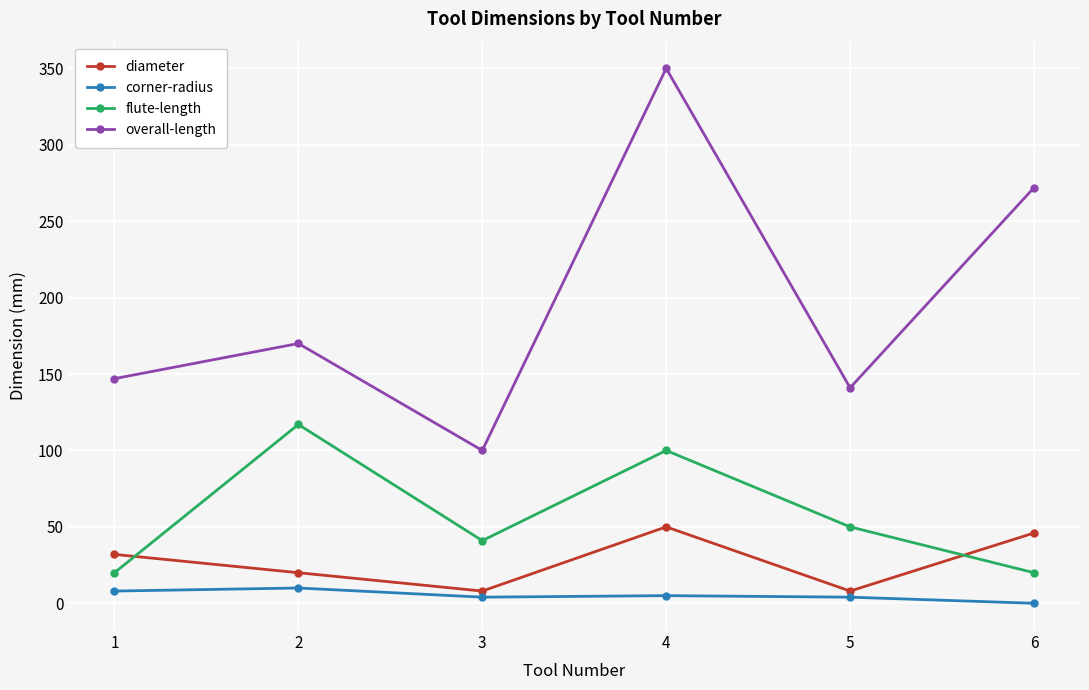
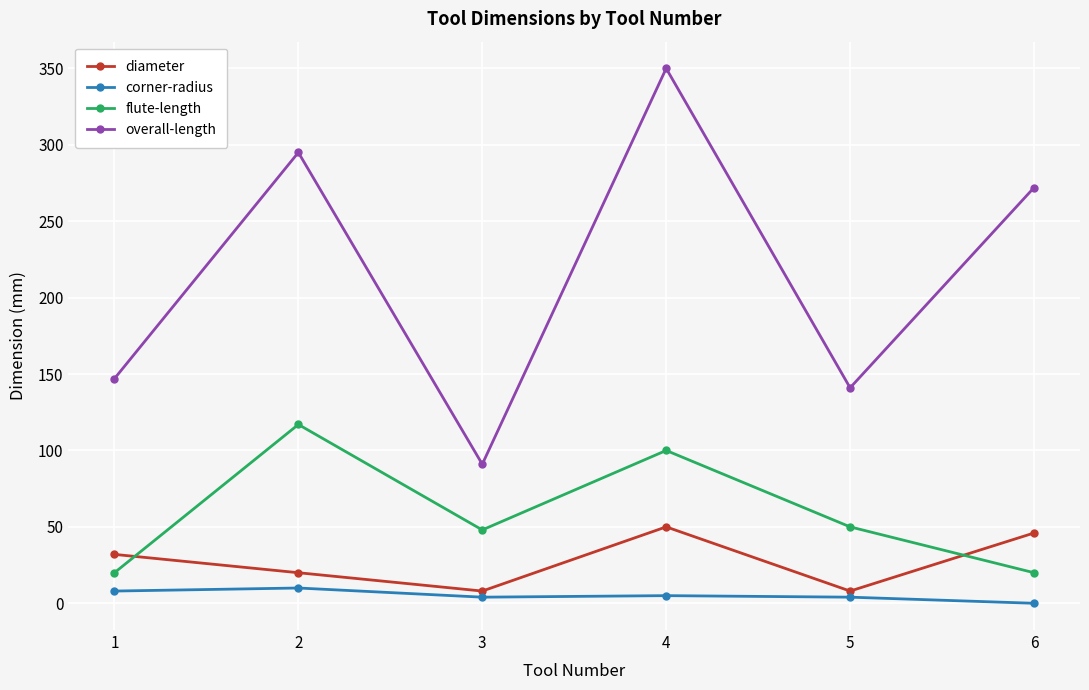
  {
    "diameter": {
      "1": 32,
      "2": 20,
      "3": 8,
      "4": 50,
      "5": 8,
      "6": 46
    },
    "corner-radius": {
      "1": 8,
      "2": 10,
      "3": 4,
      "4": 5,
      "5": 4,
      "6": 0
    },
    "flute-length": {
      "1": 20,
      "2": 117,
-     "3": 41,
+     "3": 48,
      "4": 100,
      "5": 50,
      "6": 20
    },
    "overall-length": {
      "1": 147,
-     "2": 170,
-     "3": 100,
+     "2": 295,
+     "3": 91,
      "4": 350,
      "5": 141,
      "6": 272
    }
  }
